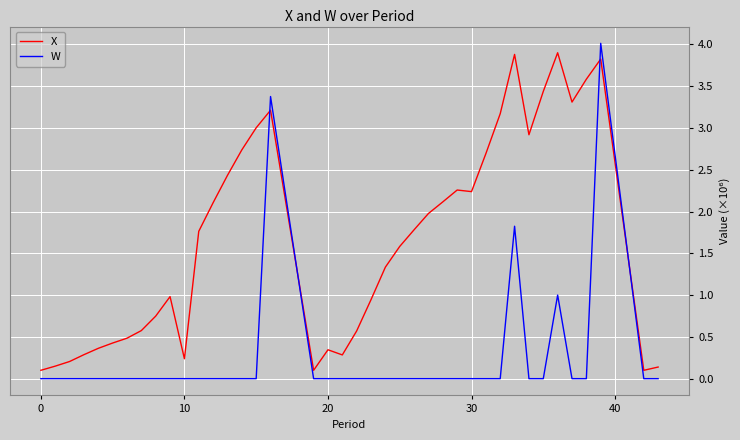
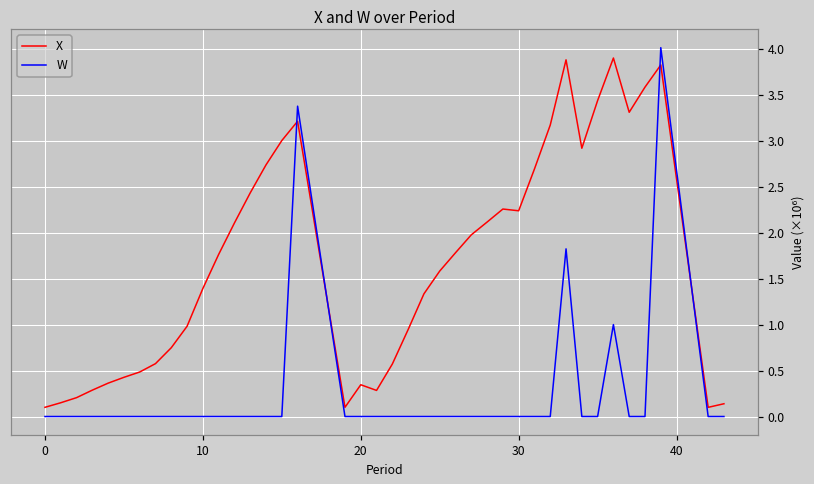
  {
    "X": {
      "0": 0.1,
-     "10": 0.2,
+     "10": 1.4,
      "20": 0.3,
      "30": 2.2
    },
    "W": {
      "0": 0.0,
      "10": 0.0,
      "20": 0.0,
      "30": 0.0
    }
  }
